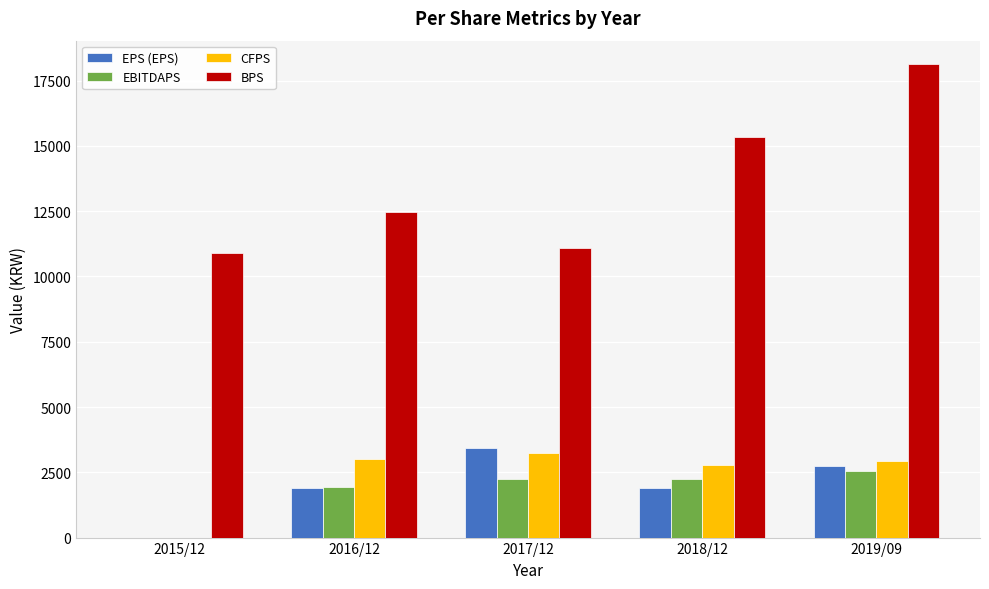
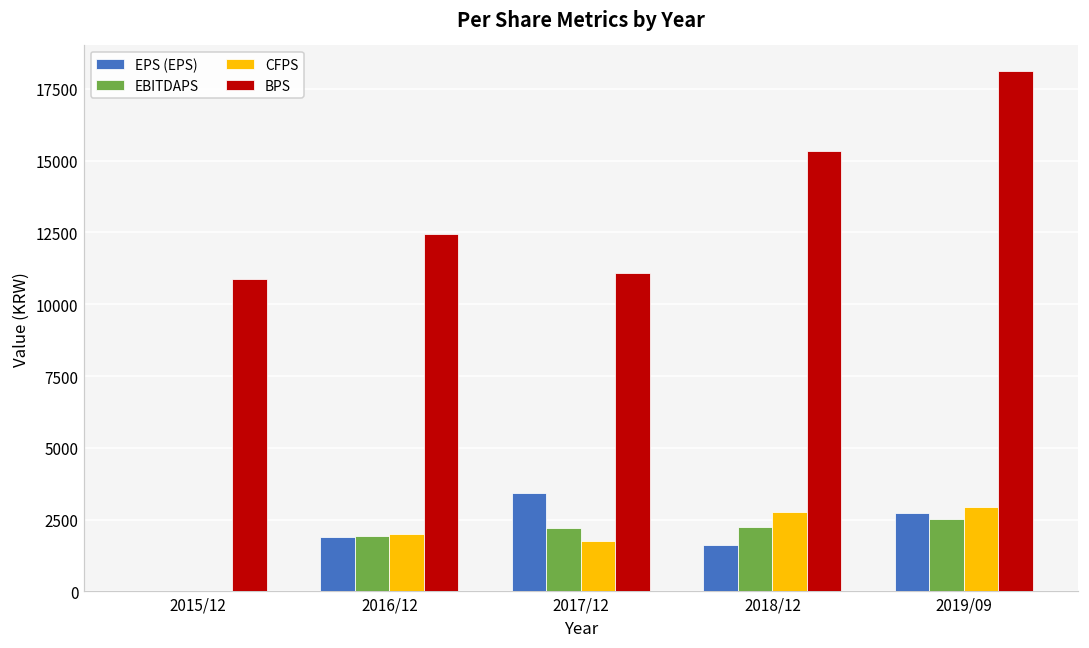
  {
    "EPS (EPS)": {
      "2015/12": 0,
      "2016/12": 1900,
      "2017/12": 3400,
-     "2018/12": 1900,
+     "2018/12": 1600,
      "2019/09": 2700
    },
    "EBITDAPS": {
      "2015/12": 0,
      "2016/12": 1900,
      "2017/12": 2200,
      "2018/12": 2300,
      "2019/09": 2500
    },
    "CFPS": {
      "2015/12": 0,
-     "2016/12": 3000,
-     "2017/12": 3200,
+     "2016/12": 2000,
+     "2017/12": 1800,
      "2018/12": 2800,
      "2019/09": 2900
    },
    "BPS": {
      "2015/12": 10900,
      "2016/12": 12500,
      "2017/12": 11100,
      "2018/12": 15300,
      "2019/09": 18100
    }
  }
